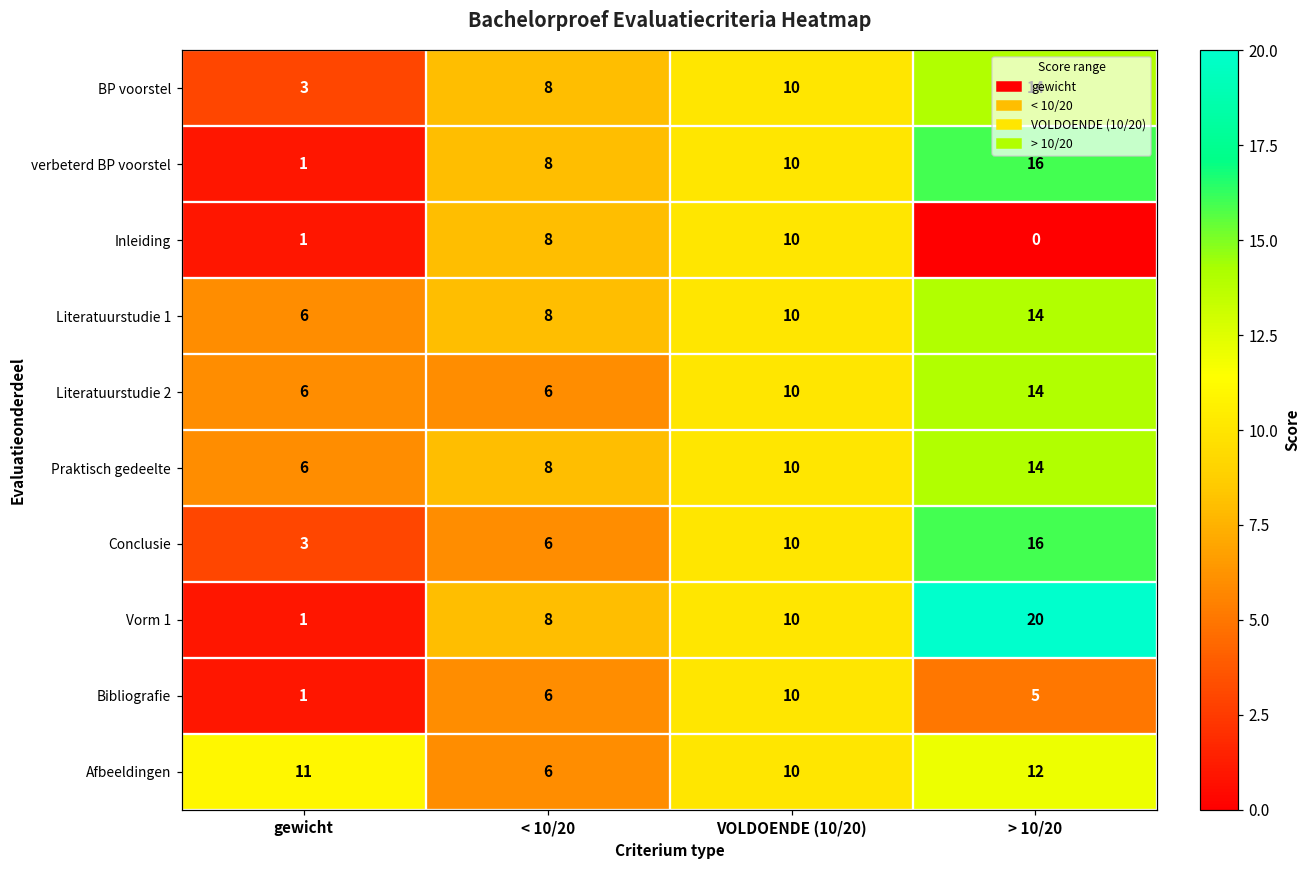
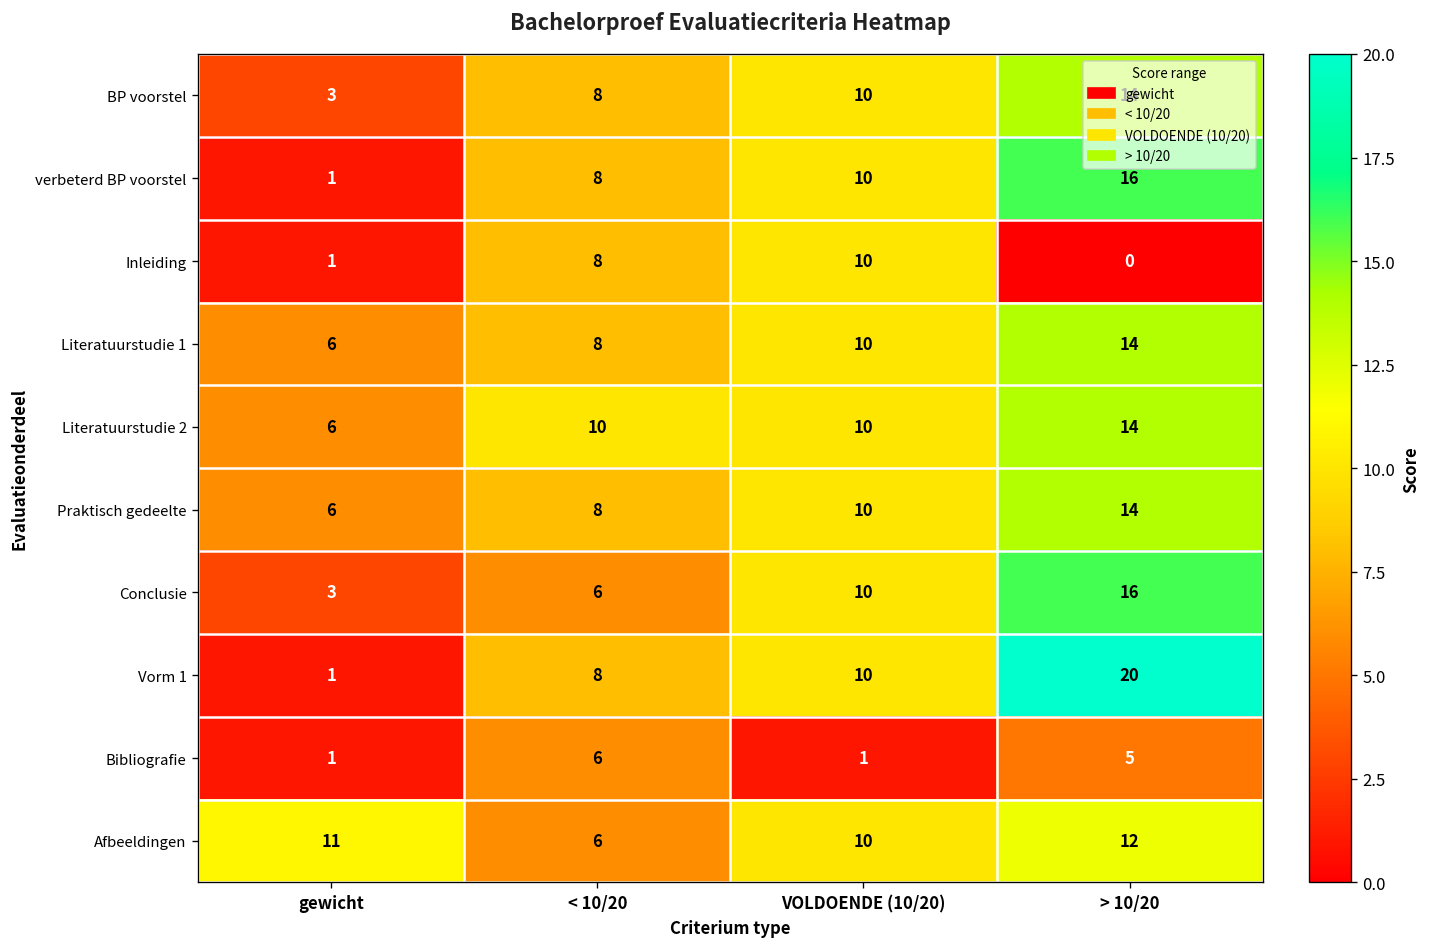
  {
    "BP voorstel": {
      "gewicht": 3,
      "< 10/20": 8,
      "VOLDOENDE (10/20)": 10
    },
    "verbeterd BP voorstel": {
      "gewicht": 1,
      "< 10/20": 8,
      "VOLDOENDE (10/20)": 10,
      "> 10/20": 16
    },
    "Inleiding": {
      "gewicht": 1,
      "< 10/20": 8,
      "VOLDOENDE (10/20)": 10,
      "> 10/20": 0
    },
    "Literatuurstudie 1": {
      "gewicht": 6,
      "< 10/20": 8,
      "VOLDOENDE (10/20)": 10,
      "> 10/20": 14
    },
    "Literatuurstudie 2": {
      "gewicht": 6,
-     "< 10/20": 6,
+     "< 10/20": 10,
      "VOLDOENDE (10/20)": 10,
      "> 10/20": 14
    },
    "Praktisch gedeelte": {
      "gewicht": 6,
      "< 10/20": 8,
      "VOLDOENDE (10/20)": 10,
      "> 10/20": 14
    },
    "Conclusie": {
      "gewicht": 3,
      "< 10/20": 6,
      "VOLDOENDE (10/20)": 10,
      "> 10/20": 16
    },
    "Vorm 1": {
      "gewicht": 1,
      "< 10/20": 8,
      "VOLDOENDE (10/20)": 10,
      "> 10/20": 20
    },
    "Bibliografie": {
      "gewicht": 1,
      "< 10/20": 6,
-     "VOLDOENDE (10/20)": 10,
+     "VOLDOENDE (10/20)": 1,
      "> 10/20": 5
    },
    "Afbeeldingen": {
      "gewicht": 11,
      "< 10/20": 6,
      "VOLDOENDE (10/20)": 10,
      "> 10/20": 12
    }
  }
